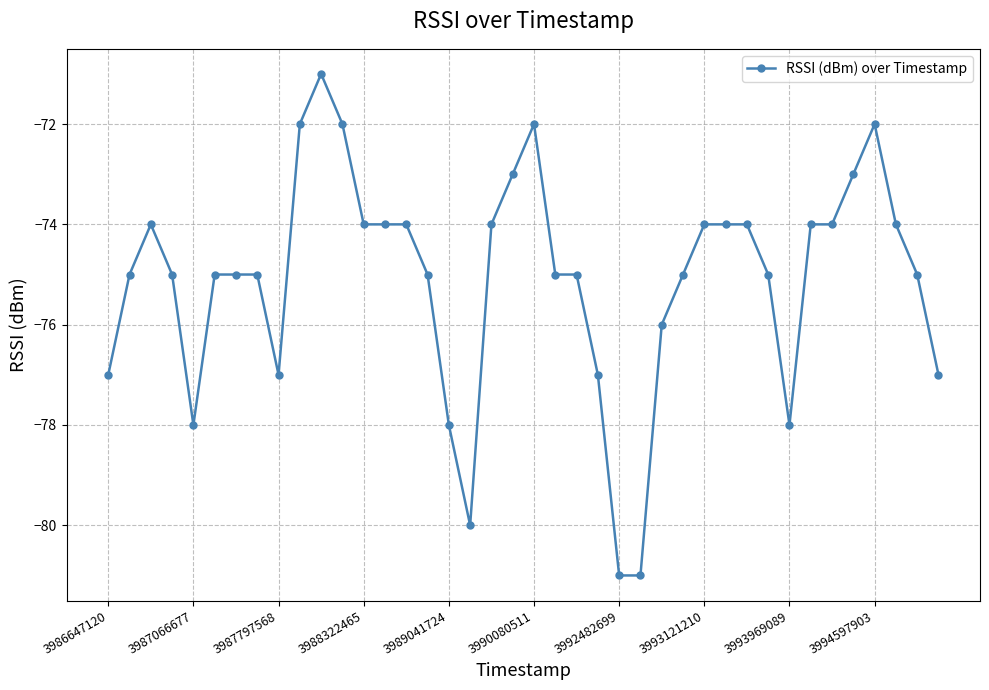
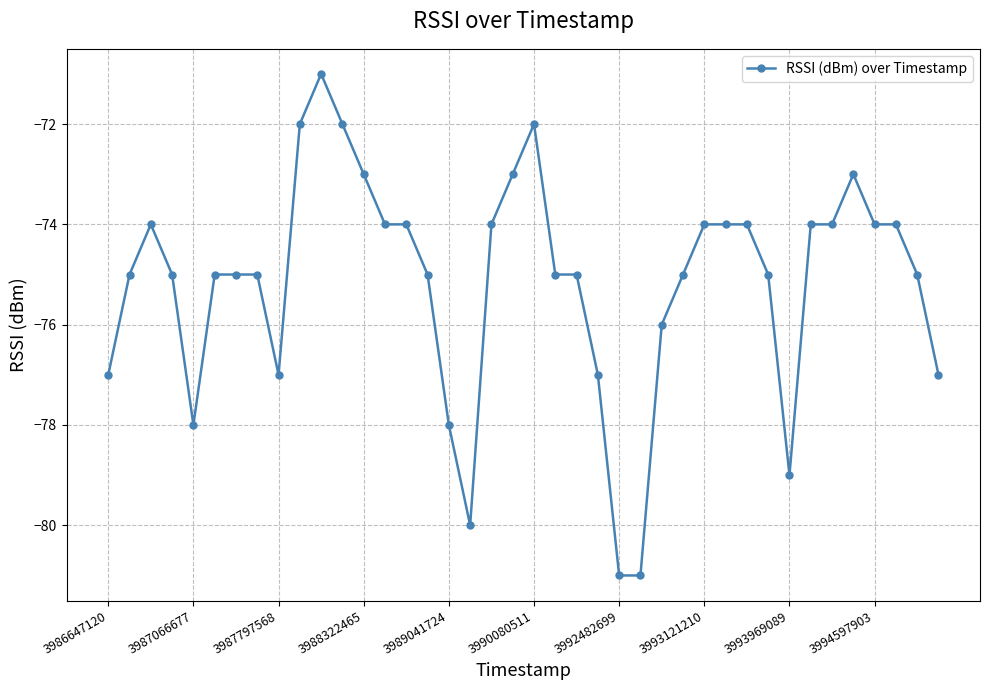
  {
    "3986647120": -77,
    "3987066677": -78,
    "3987797568": -77,
-   "3988322465": -74,
+   "3988322465": -73,
    "3989041724": -78,
    "3990080511": -72,
    "3992482699": -81,
    "3993121210": -74,
-   "3993969089": -78,
-   "3994597903": -72
+   "3993969089": -79,
+   "3994597903": -74
  }
